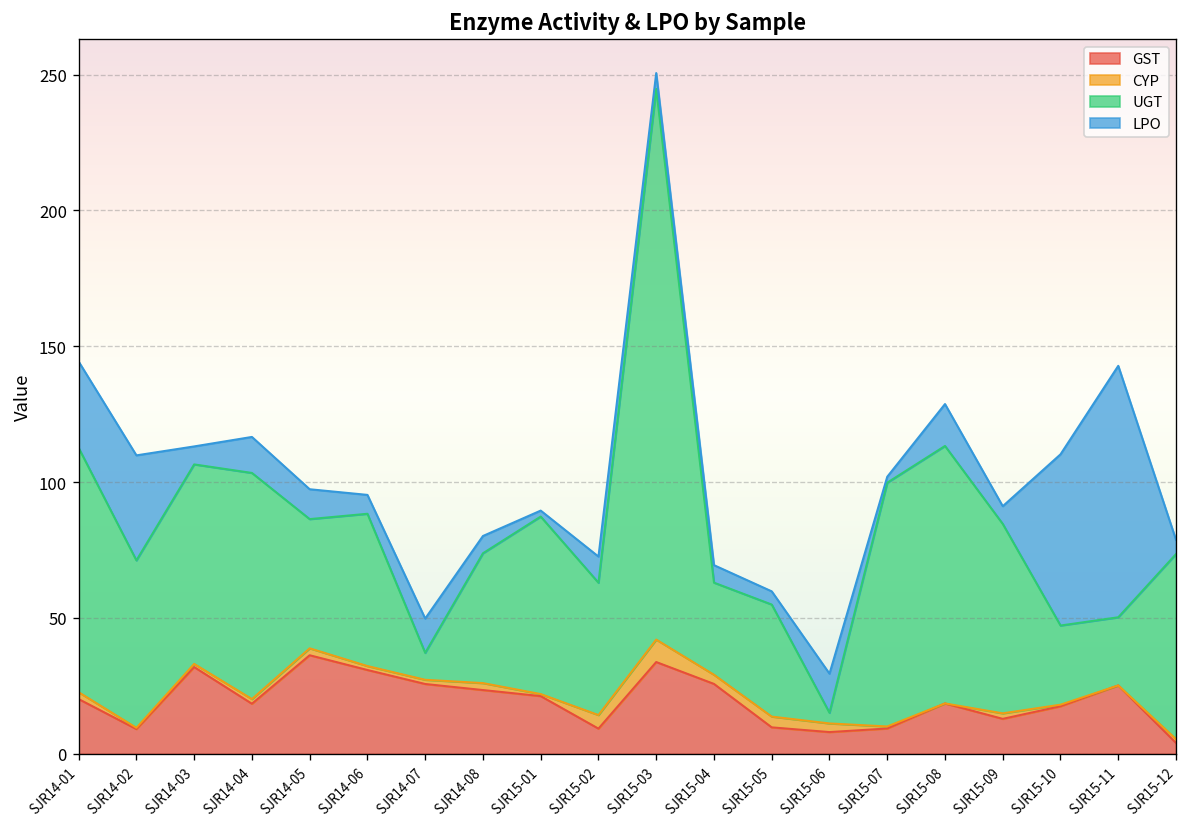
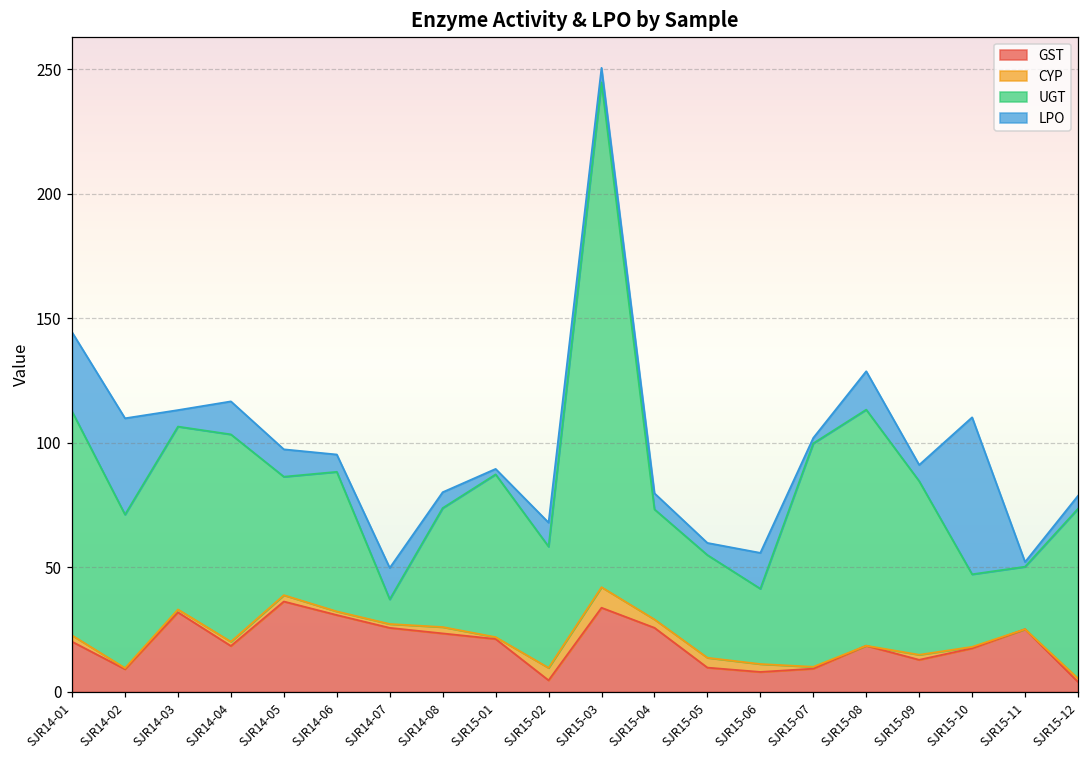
  {
    "GST": {
      "SJR14-01": 20,
      "SJR14-03": 32,
      "SJR14-04": 18,
      "SJR14-05": 36,
      "SJR14-06": 31,
      "SJR14-07": 26,
      "SJR14-08": 23,
-     "SJR15-02": 9,
+     "SJR15-02": 5,
      "SJR15-03": 34,
      "SJR15-04": 26,
      "SJR15-05": 10,
      "SJR15-06": 8,
      "SJR15-09": 13,
      "SJR15-12": 4
    },
    "CYP": {
      "SJR14-01": 3,
      "SJR14-03": 1,
      "SJR14-04": 2,
      "SJR14-05": 3,
      "SJR14-06": 1,
      "SJR14-07": 2,
      "SJR14-08": 3,
      "SJR15-02": 5,
      "SJR15-03": 8,
      "SJR15-04": 3,
      "SJR15-05": 4,
      "SJR15-06": 3,
      "SJR15-09": 2,
      "SJR15-12": 1
    },
    "UGT": {
      "SJR14-01": 90,
      "SJR14-02": 62,
      "SJR14-03": 73,
      "SJR14-04": 83,
      "SJR14-05": 48,
      "SJR14-06": 56,
      "SJR14-07": 10,
      "SJR14-08": 48,
      "SJR15-01": 65,
      "SJR15-02": 49,
      "SJR15-03": 203,
-     "SJR15-04": 34,
+     "SJR15-04": 44,
      "SJR15-05": 41,
-     "SJR15-06": 4,
+     "SJR15-06": 30,
      "SJR15-07": 90,
      "SJR15-08": 95,
      "SJR15-09": 70,
      "SJR15-10": 29,
      "SJR15-11": 25,
      "SJR15-12": 68
    },
    "LPO": {
      "SJR14-01": 32,
      "SJR14-02": 39,
      "SJR14-03": 7,
      "SJR14-04": 13,
      "SJR14-05": 11,
      "SJR14-06": 7,
      "SJR14-07": 13,
      "SJR14-08": 6,
      "SJR15-01": 2,
      "SJR15-02": 10,
      "SJR15-03": 6,
      "SJR15-04": 6,
      "SJR15-05": 5,
      "SJR15-06": 14,
      "SJR15-07": 2,
      "SJR15-08": 15,
      "SJR15-09": 7,
      "SJR15-10": 63,
-     "SJR15-11": 93,
+     "SJR15-11": 2,
      "SJR15-12": 5
    }
  }
